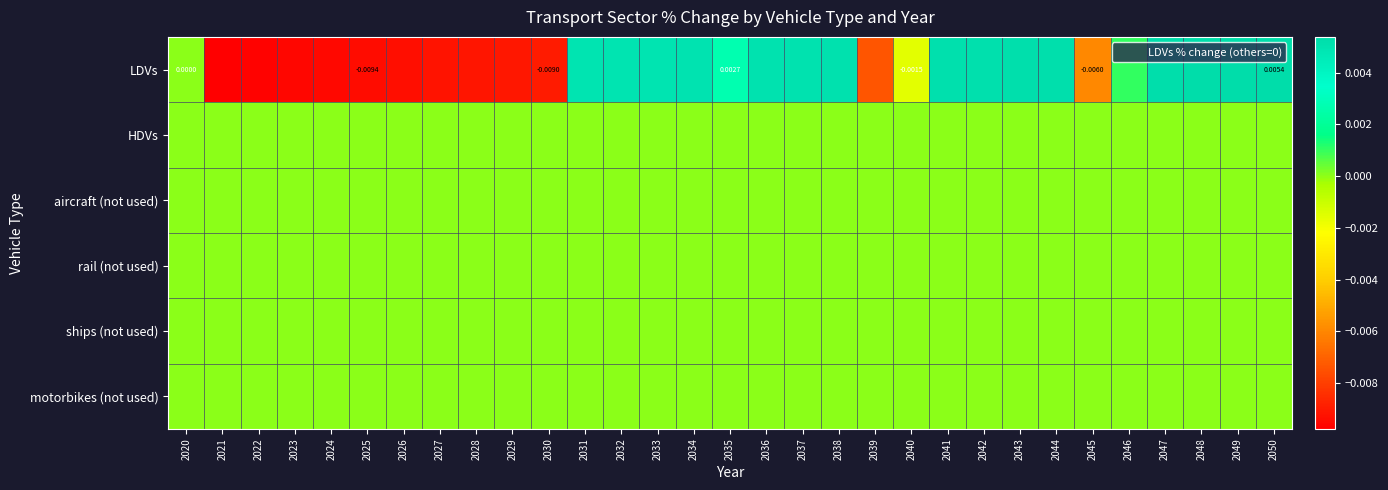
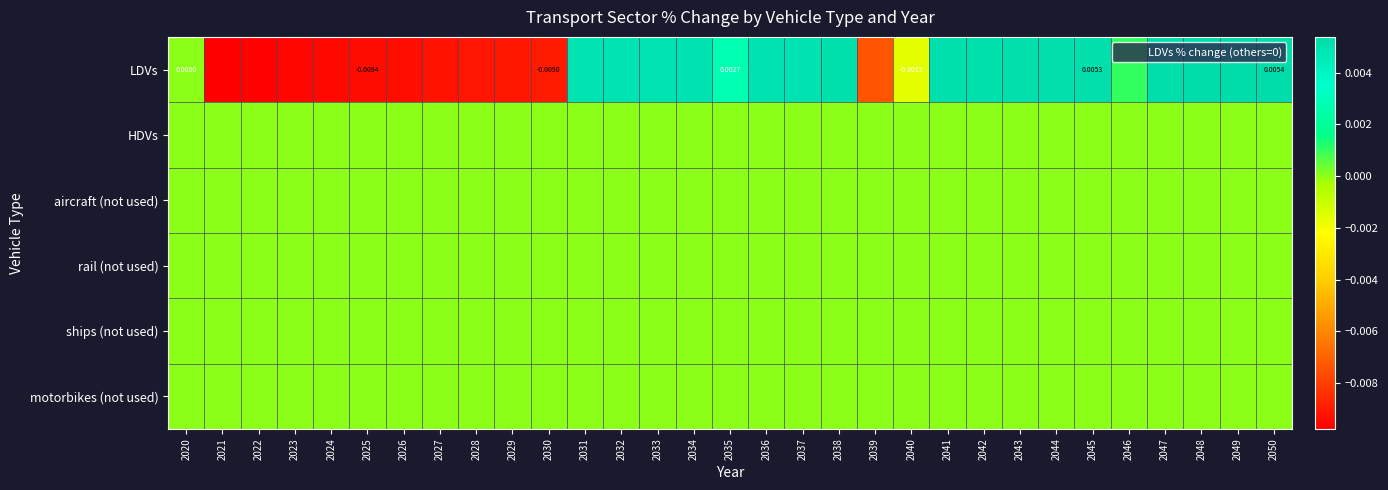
  {
    "LDVs": {
      "2020": 0.0000,
      "2025": -0.0094,
      "2030": -0.0090,
      "2035": 0.0027,
      "2040": -0.0015,
-     "2045": -0.0060,
+     "2045": 0.0053,
      "2050": 0.0054
    }
  }
